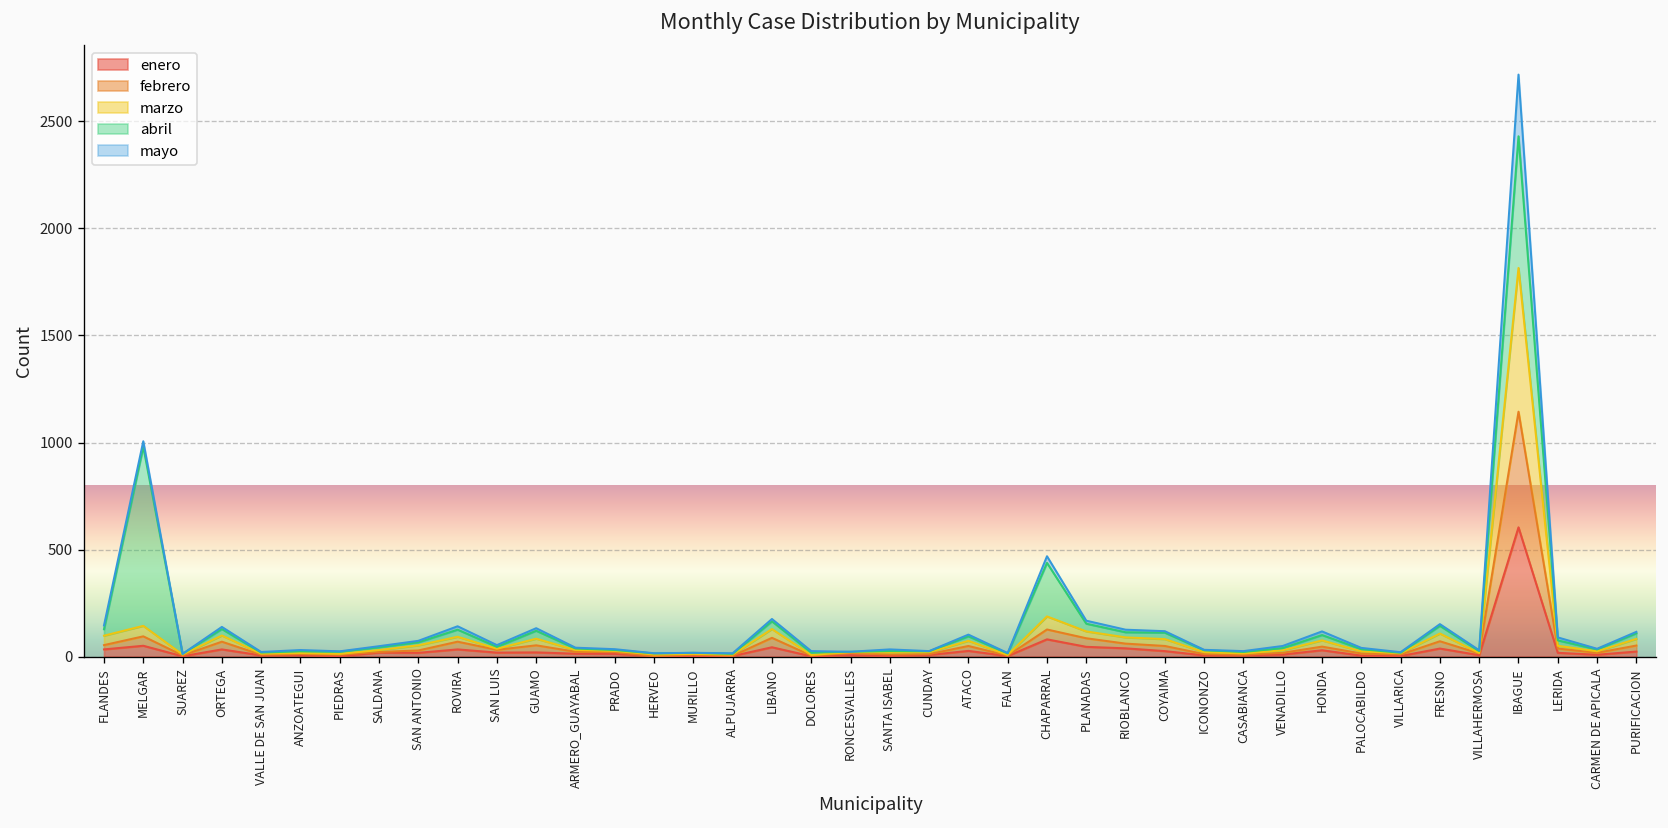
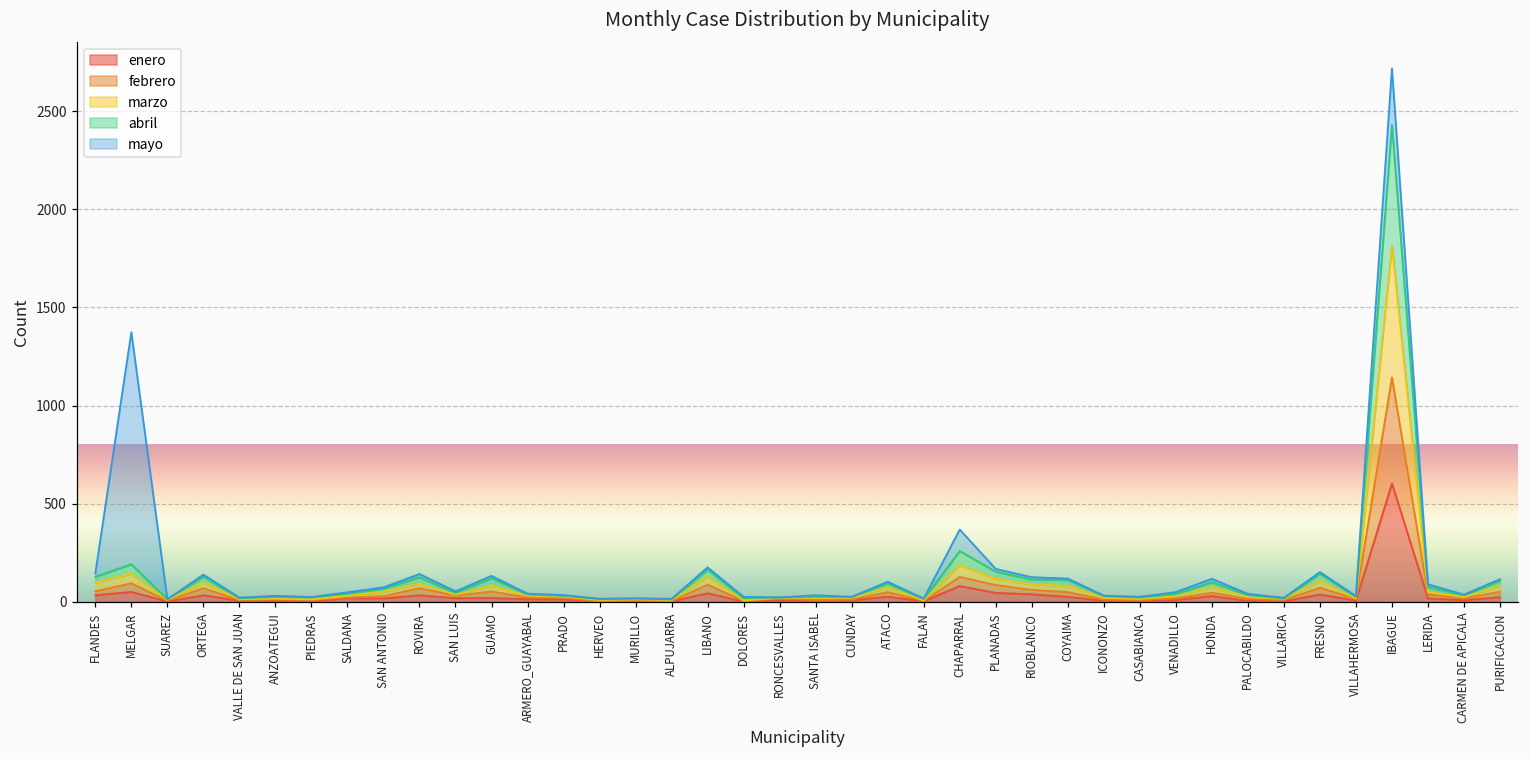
  {
    "abril": {
      "FLANDES": 30,
-     "MELGAR": 840,
+     "MELGAR": 50,
      "ROVIRA": 30,
-     "CHAPARRAL": 250,
+     "CHAPARRAL": 70,
      "HONDA": 30,
      "IBAGUE": 620
    },
    "mayo": {
      "FLANDES": 20,
-     "MELGAR": 30,
+     "MELGAR": 1180,
      "ROVIRA": 20,
-     "CHAPARRAL": 30,
+     "CHAPARRAL": 110,
      "HONDA": 20,
      "IBAGUE": 290
    }
  }
